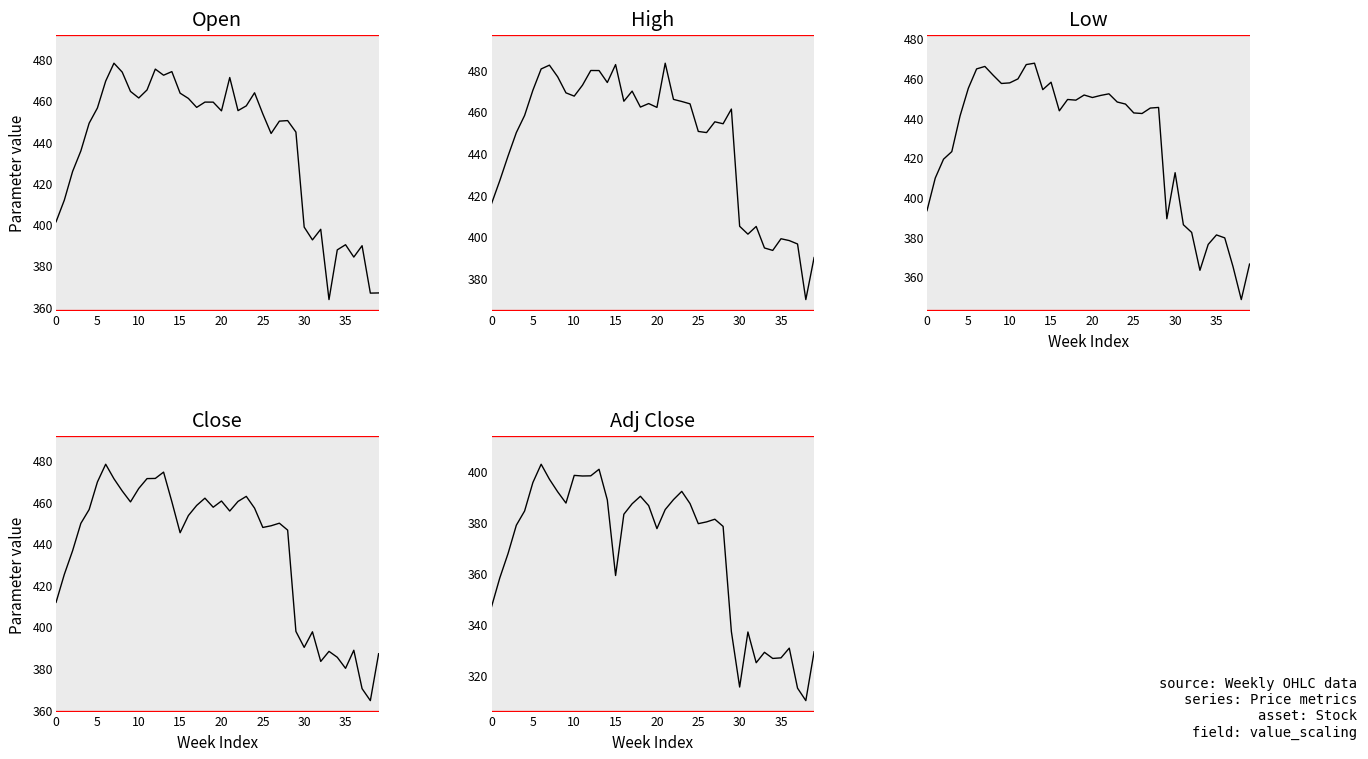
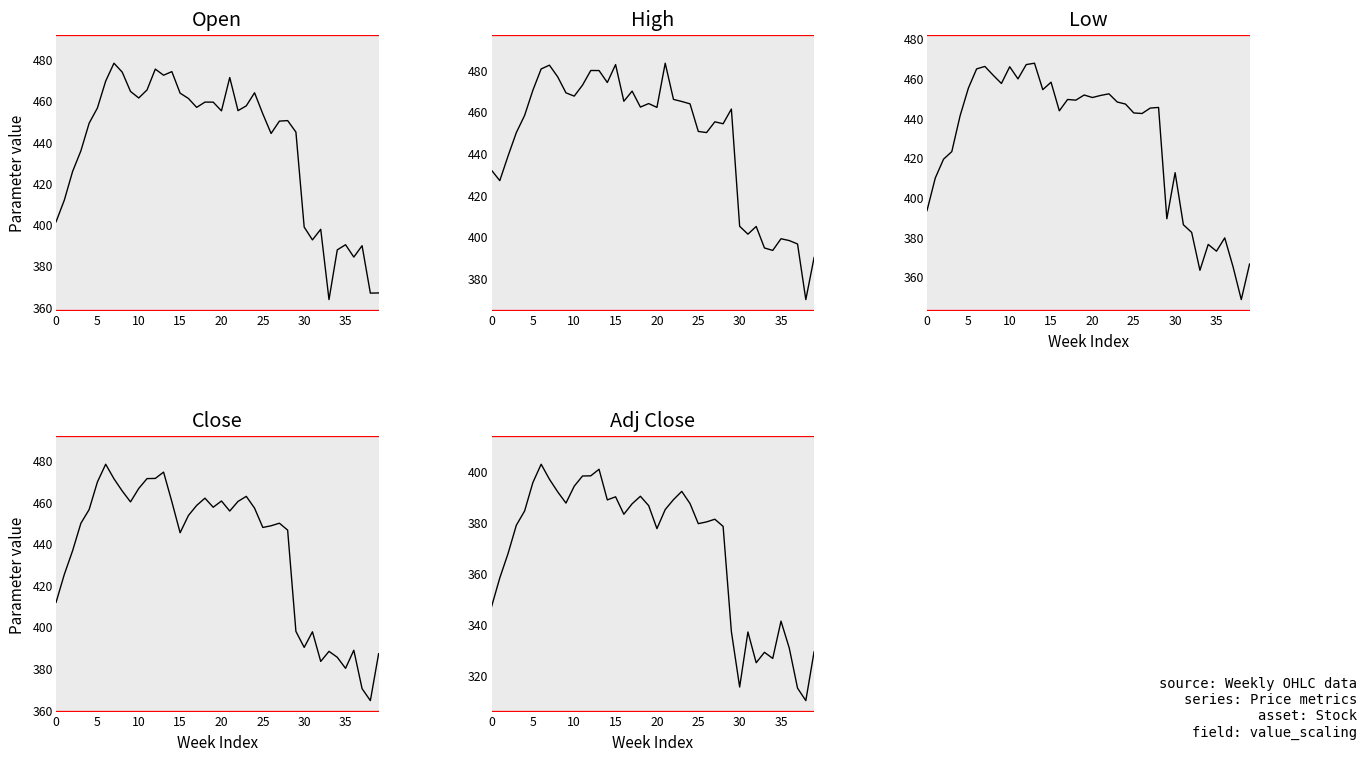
  {
    "Open": {
      "0": 401,
      "5": 456,
      "10": 461,
      "15": 464,
      "20": 455,
      "25": 454,
      "30": 399,
      "35": 390
    },
    "High": {
-     "0": 416,
+     "0": 432,
      "5": 470,
      "10": 467,
      "15": 483,
      "20": 462,
      "25": 451,
      "30": 405,
      "35": 399
    },
    "Low": {
      "0": 393,
      "5": 455,
-     "10": 458,
+     "10": 466,
      "15": 458,
      "20": 450,
      "25": 443,
      "30": 412,
-     "35": 381
+     "35": 373
    },
    "Close": {
      "0": 412,
      "5": 470,
      "10": 466,
      "15": 445,
      "20": 460,
      "25": 448,
      "30": 390,
      "35": 380
    },
    "Adj Close": {
      "0": 347,
      "5": 396,
-     "10": 398,
-     "15": 359,
+     "10": 394,
+     "15": 390,
      "20": 377,
      "25": 379,
      "30": 315,
-     "35": 327
+     "35": 341
    }
  }
